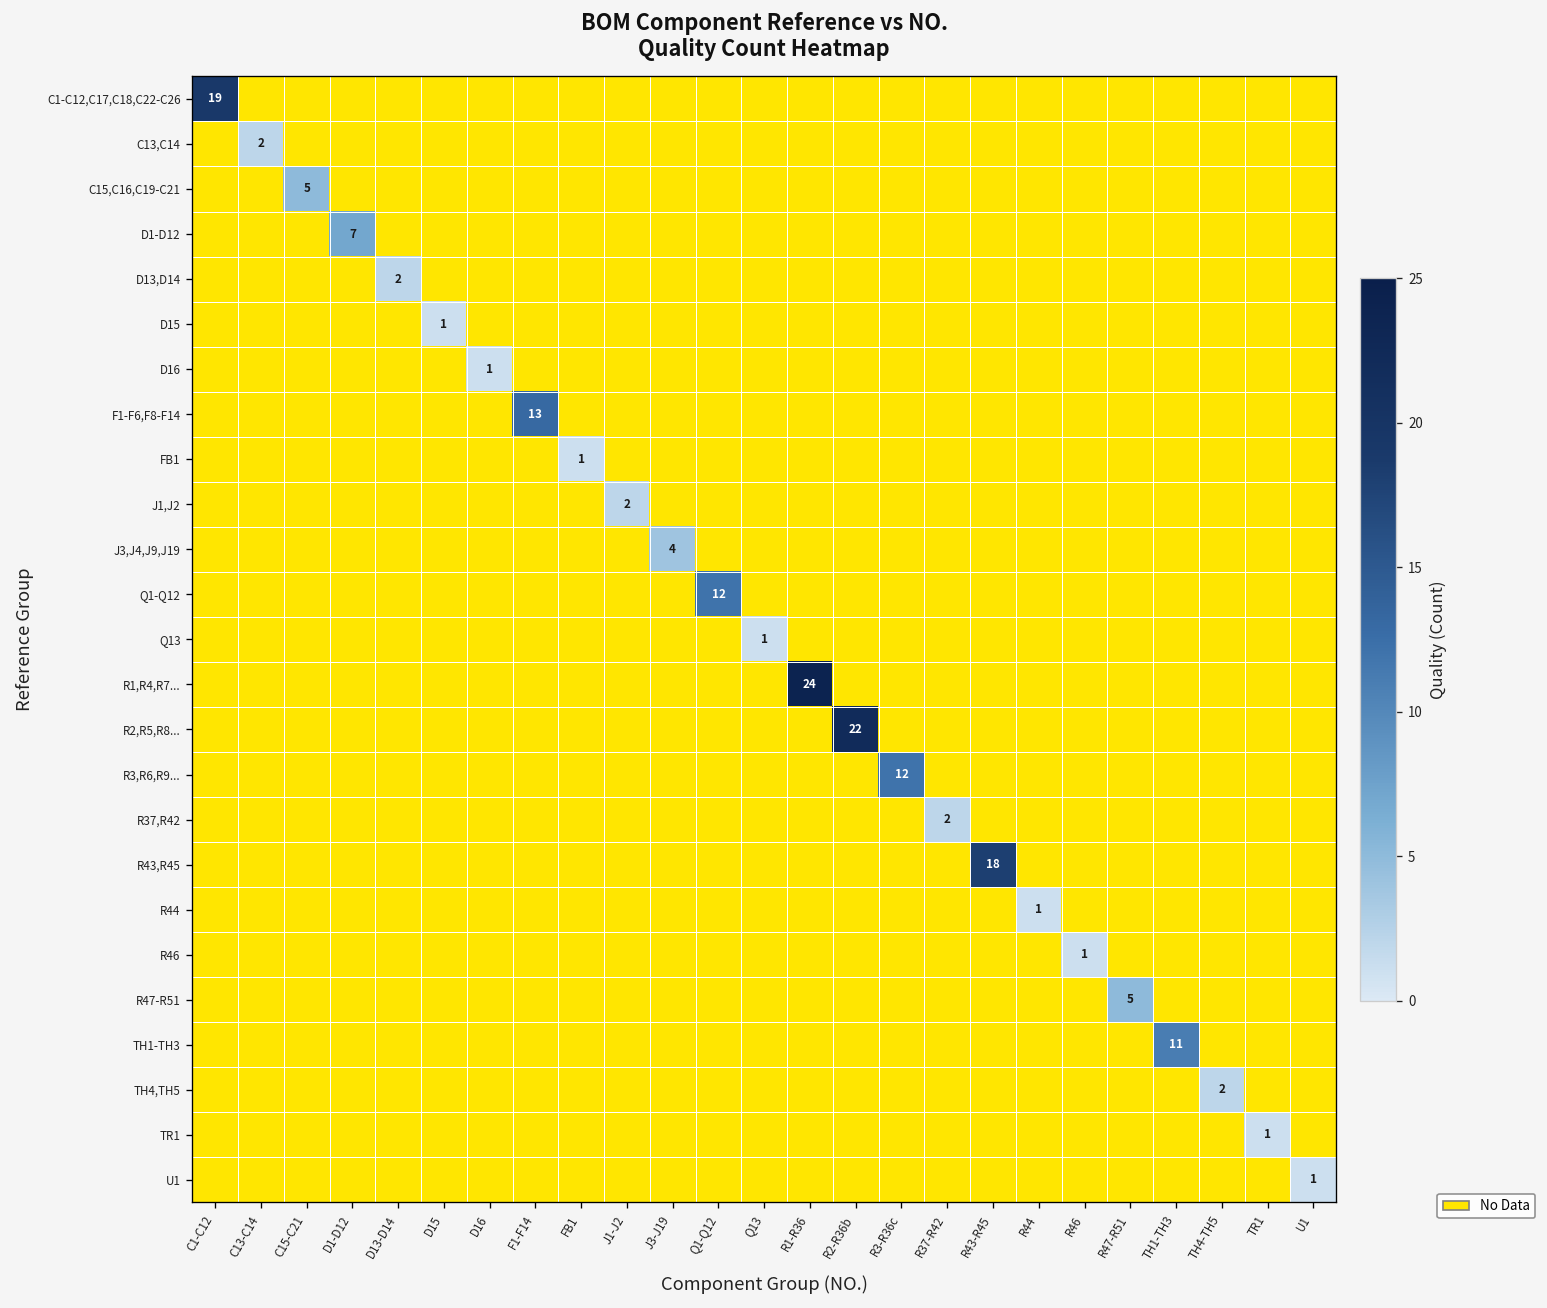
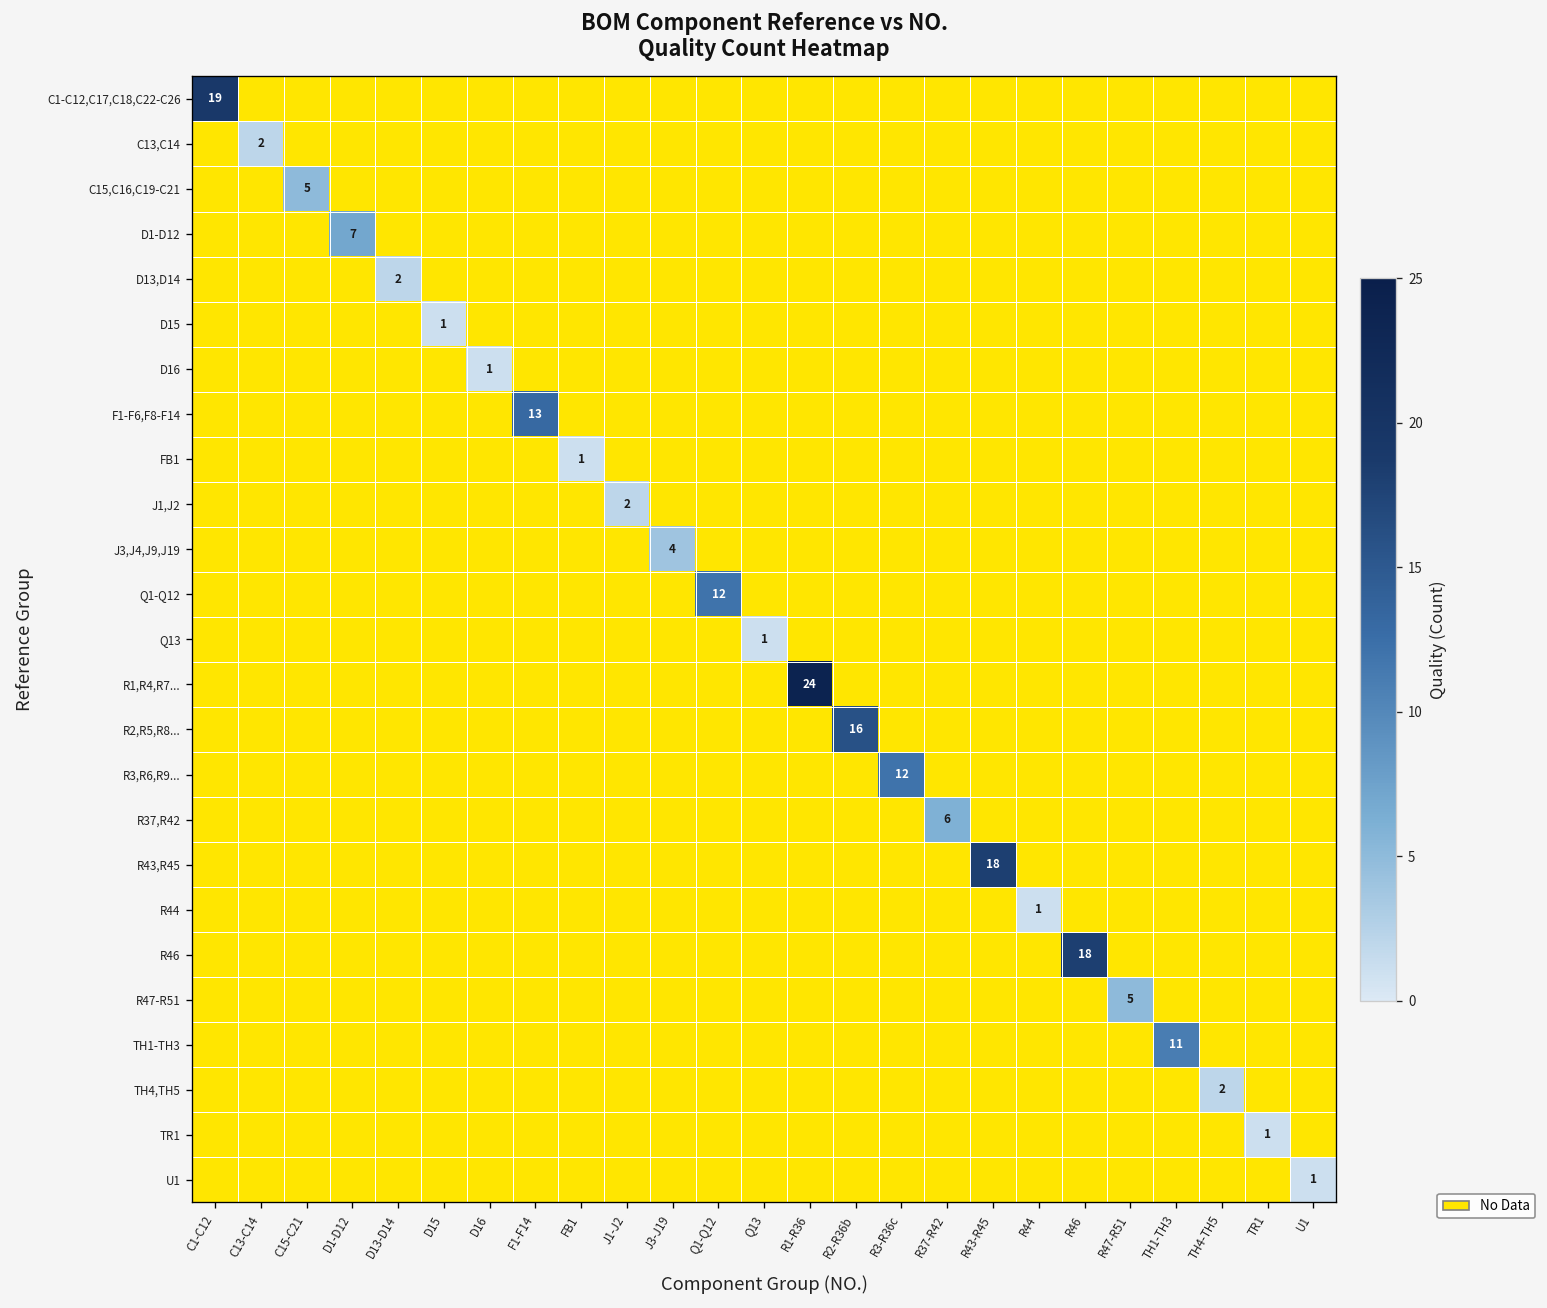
  {
    "C1-C12,C17,C18,C22-C26": {
      "C1-C12": 19
    },
    "C13,C14": {
      "C13-C14": 2
    },
    "C15,C16,C19-C21": {
      "C15-C21": 5
    },
    "D1-D12": {
      "D1-D12": 7
    },
    "D13,D14": {
      "D13-D14": 2
    },
    "D15": {
      "D15": 1
    },
    "D16": {
      "D16": 1
    },
    "F1-F6,F8-F14": {
      "F1-F14": 13
    },
    "FB1": {
      "FB1": 1
    },
    "J1,J2": {
      "J1-J2": 2
    },
    "J3,J4,J9,J19": {
      "J3-J19": 4
    },
    "Q1-Q12": {
      "Q1-Q12": 12
    },
    "Q13": {
      "Q13": 1
    },
    "R1,R4,R7...": {
      "R1-R36": 24
    },
    "R2,R5,R8...": {
-     "R2-R36b": 22
+     "R2-R36b": 16
    },
    "R3,R6,R9...": {
      "R3-R36c": 12
    },
    "R37,R42": {
-     "R37-R42": 2
+     "R37-R42": 6
    },
    "R43,R45": {
      "R43-R45": 18
    },
    "R44": {
      "R44": 1
    },
    "R46": {
-     "R46": 1
+     "R46": 18
    },
    "R47-R51": {
      "R47-R51": 5
    },
    "TH1-TH3": {
      "TH1-TH3": 11
    },
    "TH4,TH5": {
      "TH4-TH5": 2
    },
    "TR1": {
      "TR1": 1
    },
    "U1": {
      "U1": 1
    }
  }
